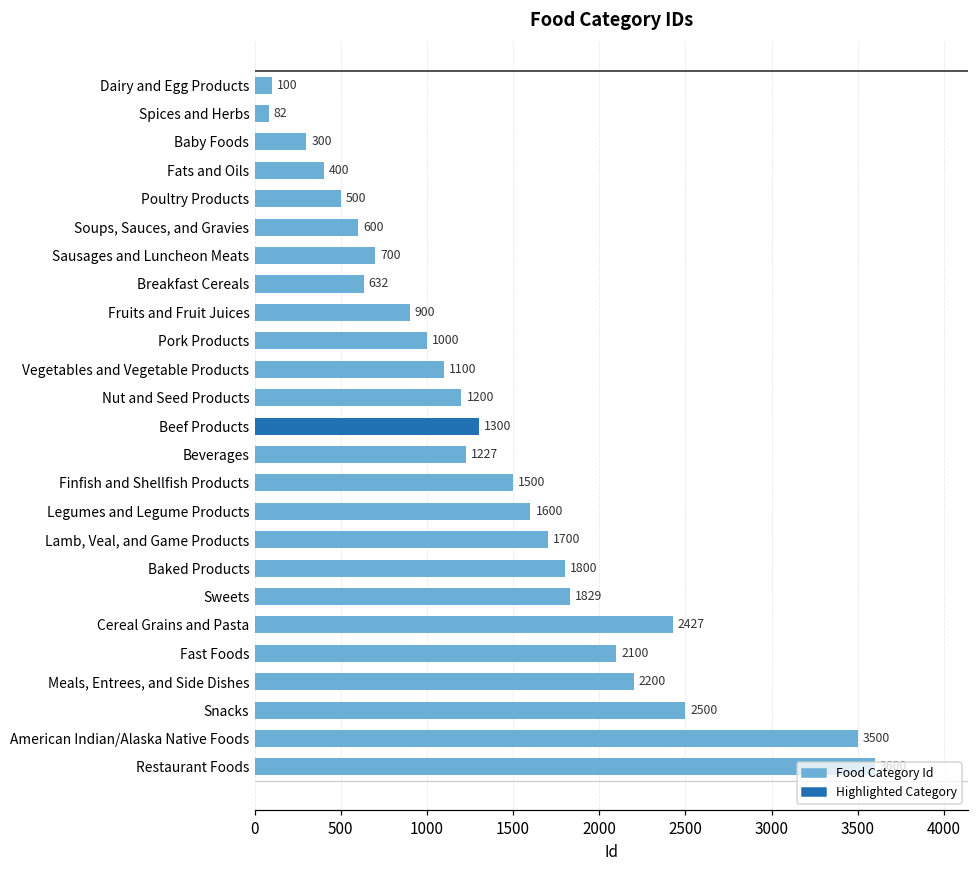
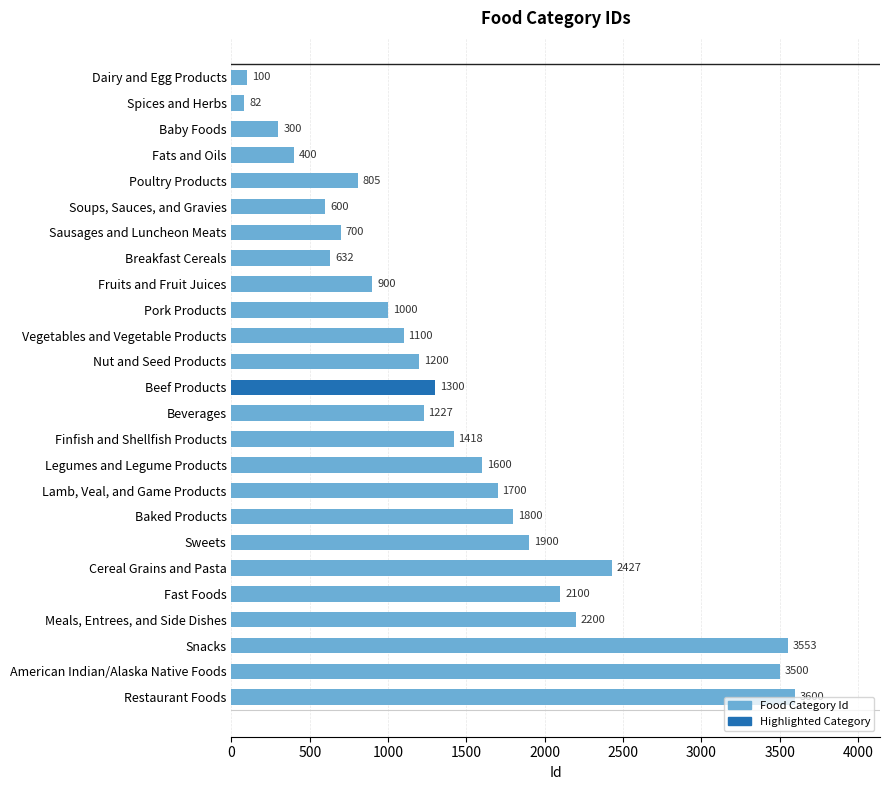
  {
    "Dairy and Egg Products": 100,
    "Spices and Herbs": 82,
    "Baby Foods": 300,
    "Fats and Oils": 400,
-   "Poultry Products": 500,
+   "Poultry Products": 805,
    "Soups, Sauces, and Gravies": 600,
    "Sausages and Luncheon Meats": 700,
    "Breakfast Cereals": 632,
    "Fruits and Fruit Juices": 900,
    "Pork Products": 1000,
    "Vegetables and Vegetable Products": 1100,
    "Nut and Seed Products": 1200,
    "Beef Products": 1300,
    "Beverages": 1227,
-   "Finfish and Shellfish Products": 1500,
+   "Finfish and Shellfish Products": 1418,
    "Legumes and Legume Products": 1600,
    "Lamb, Veal, and Game Products": 1700,
    "Baked Products": 1800,
-   "Sweets": 1829,
+   "Sweets": 1900,
    "Cereal Grains and Pasta": 2427,
    "Fast Foods": 2100,
    "Meals, Entrees, and Side Dishes": 2200,
-   "Snacks": 2500,
+   "Snacks": 3553,
    "American Indian/Alaska Native Foods": 3500
  }
